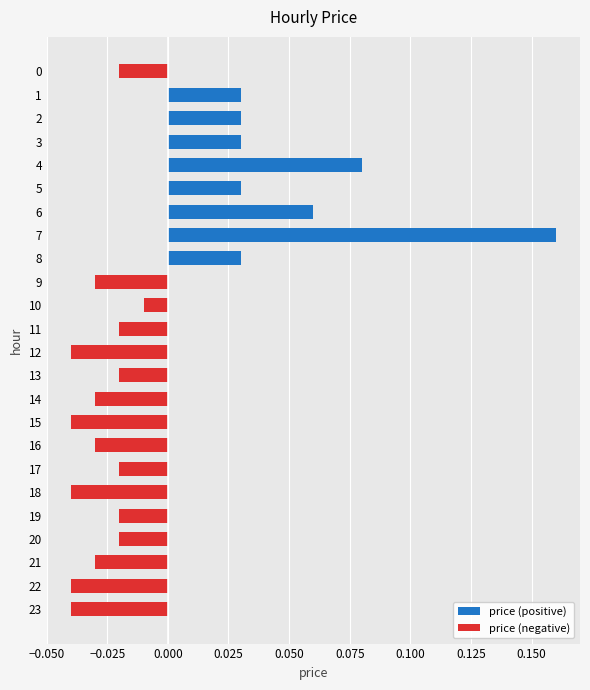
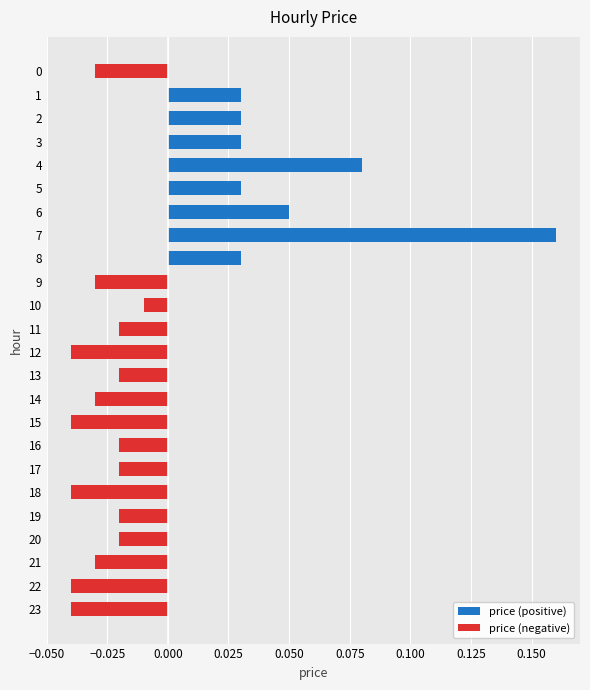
  {
-   "0": -0.02,
+   "0": -0.03,
    "1": 0.03,
    "2": 0.03,
    "3": 0.03,
    "4": 0.08,
    "5": 0.03,
-   "6": 0.06,
+   "6": 0.05,
    "7": 0.16,
    "8": 0.03,
    "9": -0.03,
    "10": -0.01,
    "11": -0.02,
    "12": -0.04,
    "13": -0.02,
    "14": -0.03,
    "15": -0.04,
-   "16": -0.03,
+   "16": -0.02,
    "17": -0.02,
    "18": -0.04,
    "19": -0.02,
    "20": -0.02,
    "21": -0.03,
    "22": -0.04,
    "23": -0.04
  }
